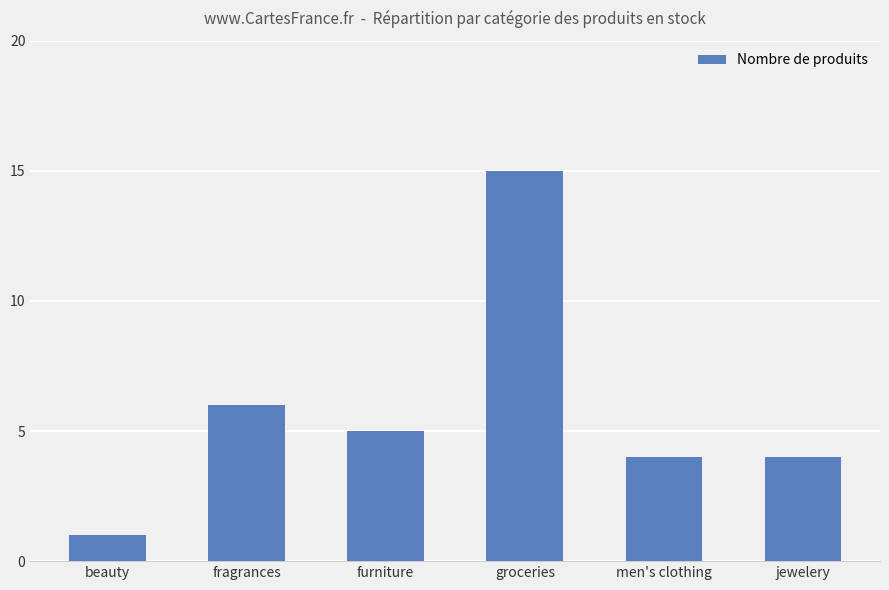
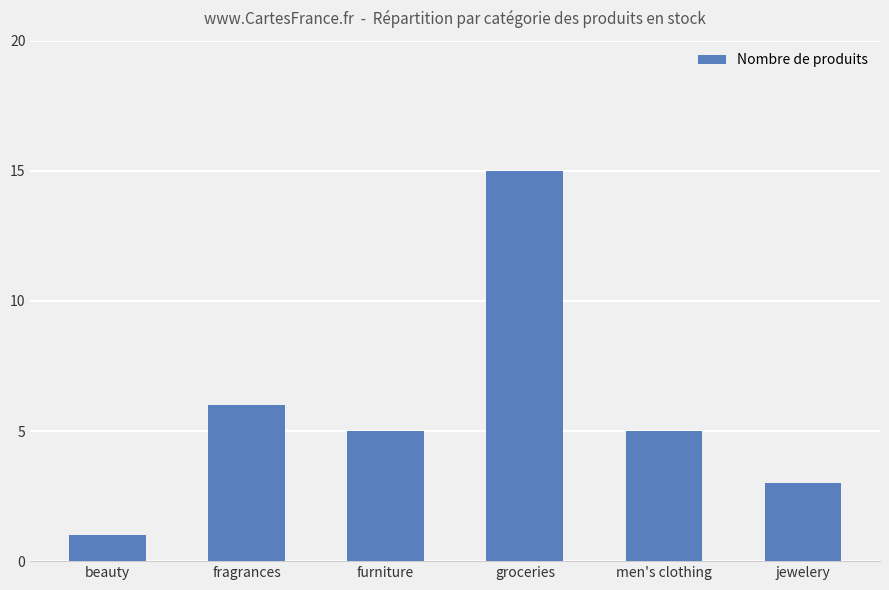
  {
    "beauty": 1,
    "fragrances": 6,
    "furniture": 5,
    "groceries": 15,
-   "men's clothing": 4,
-   "jewelery": 4
+   "men's clothing": 5,
+   "jewelery": 3
  }
